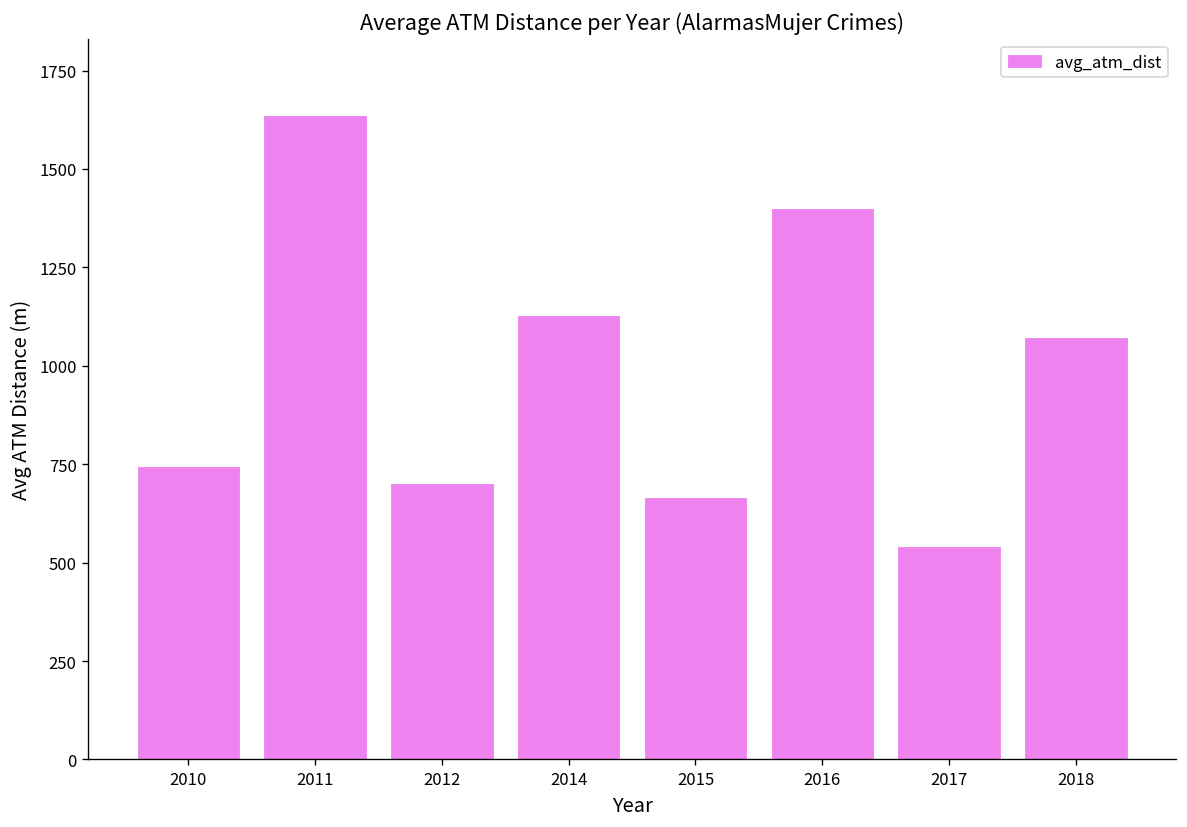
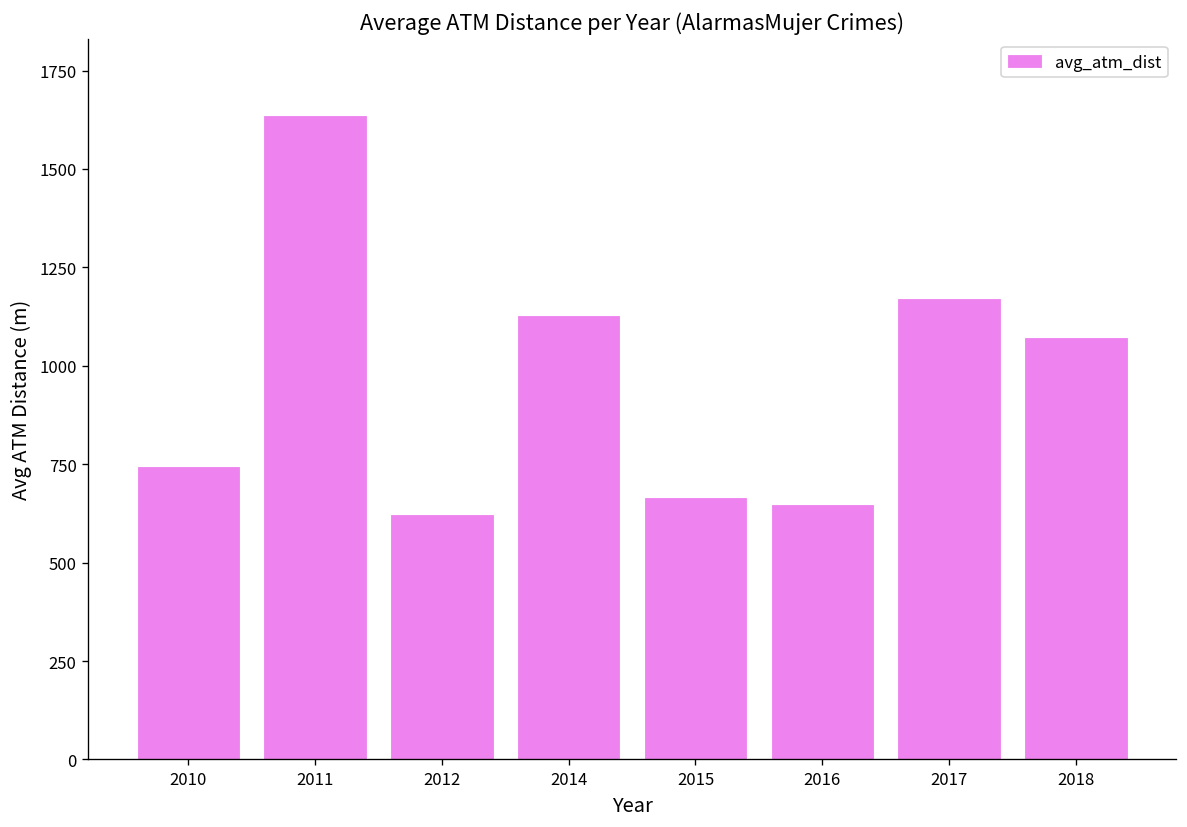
  {
    "2010": 740,
    "2011": 1630,
-   "2012": 700,
+   "2012": 620,
    "2014": 1130,
    "2015": 660,
-   "2016": 1400,
-   "2017": 540,
+   "2016": 650,
+   "2017": 1170,
    "2018": 1070
  }
